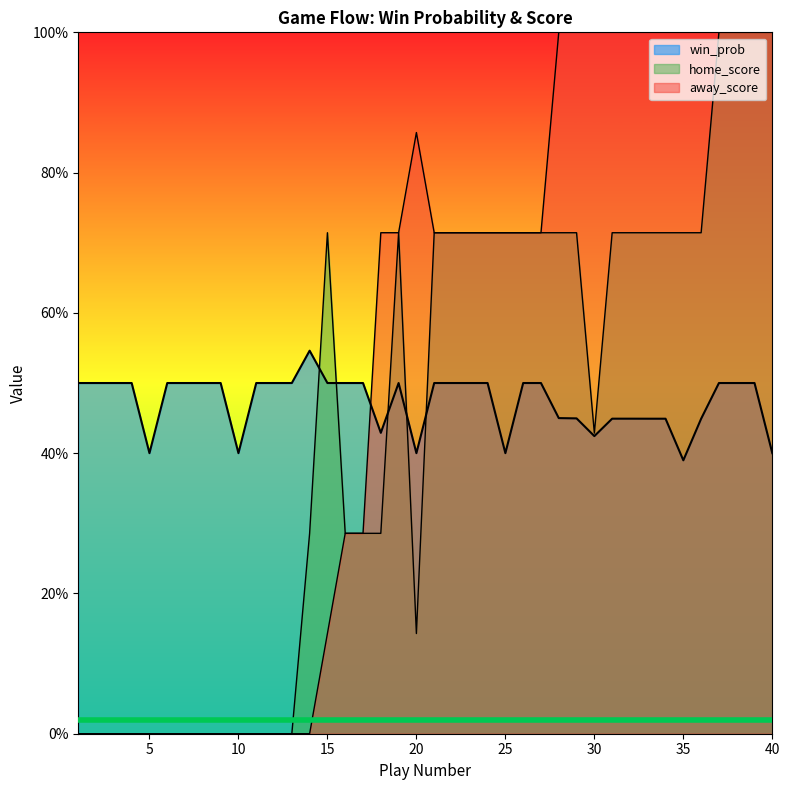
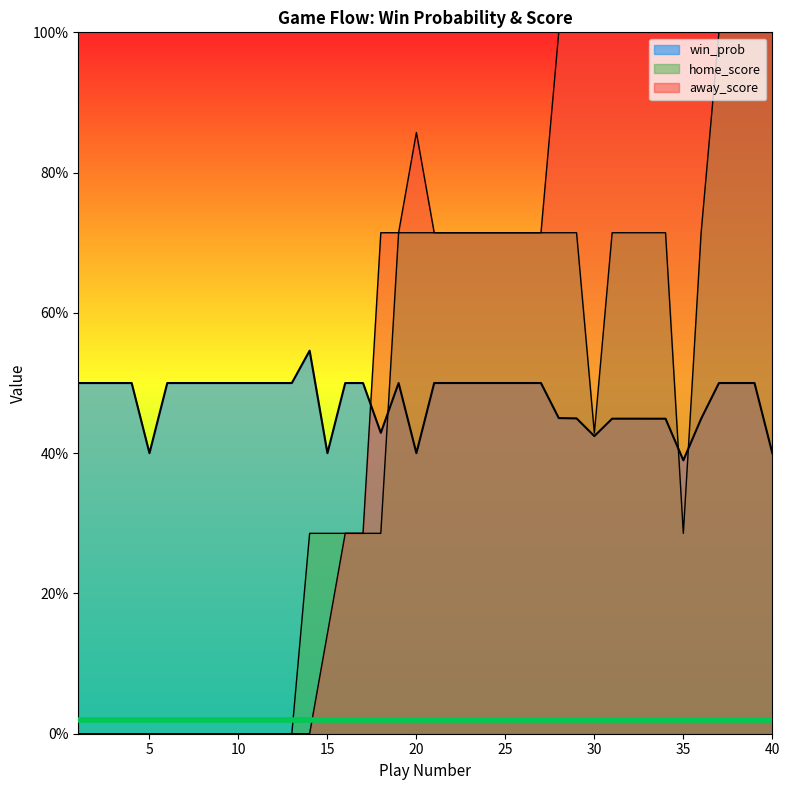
  {
    "win_prob": {
      "5": "40%",
-     "10": "40%",
-     "15": "50%",
+     "10": "50%",
+     "15": "40%",
      "20": "40%",
-     "25": "40%",
+     "25": "50%",
      "30": "42%",
      "35": "39%",
      "40": "40%"
    },
    "home_score": {
-     "15": "71%",
-     "20": "14%",
+     "15": "29%",
+     "20": "71%",
      "30": "43%",
-     "35": "71%"
+     "35": "29%"
    },
    "away_score": {
      "15": "14%",
      "20": "86%",
      "30": "100%",
      "35": "100%"
    }
  }
